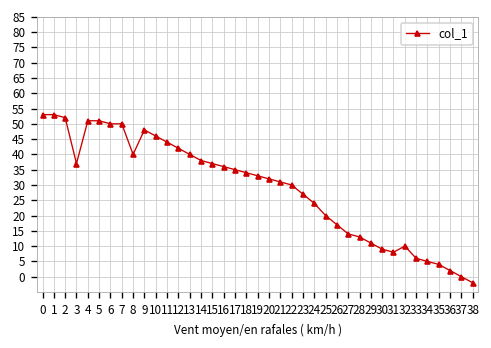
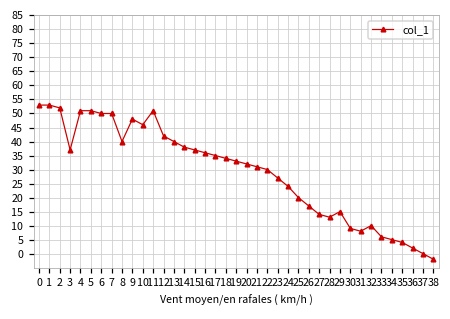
  {
    "0": 53,
    "1": 53,
    "2": 52,
    "3": 37,
    "4": 51,
    "5": 51,
    "6": 50,
    "7": 50,
    "8": 40,
    "9": 48,
    "10": 46,
-   "11": 44,
+   "11": 51,
    "12": 42,
    "13": 40,
    "14": 38,
    "15": 37,
    "16": 36,
    "17": 35,
    "18": 34,
    "19": 33,
    "20": 32,
    "21": 31,
    "22": 30,
    "23": 27,
    "24": 24,
    "25": 20,
    "26": 17,
    "27": 14,
    "28": 13,
-   "29": 11,
+   "29": 15,
    "30": 9,
    "31": 8,
    "32": 10,
    "33": 6,
    "34": 5,
    "35": 4,
    "36": 2,
    "37": 0,
    "38": -2
  }
